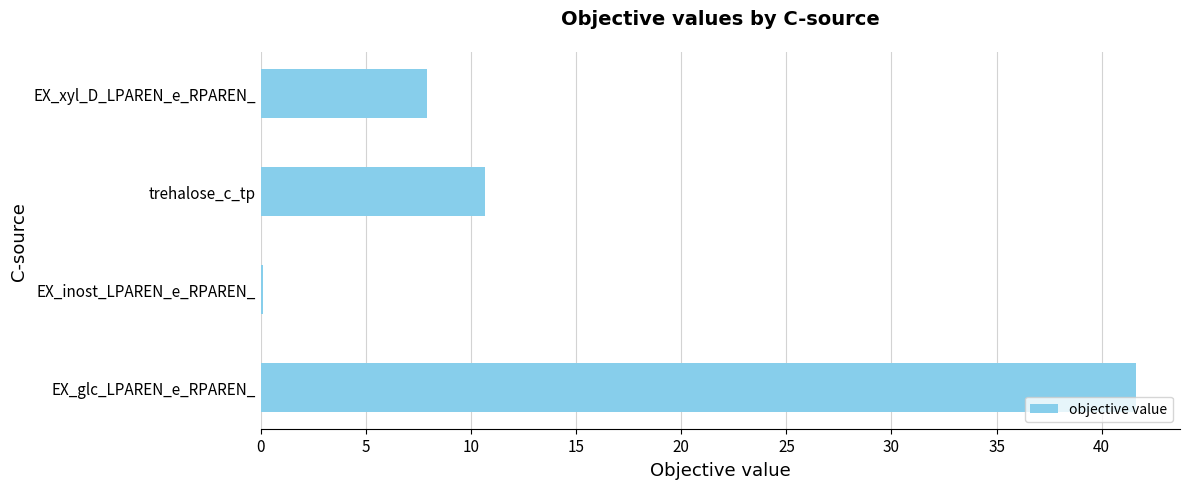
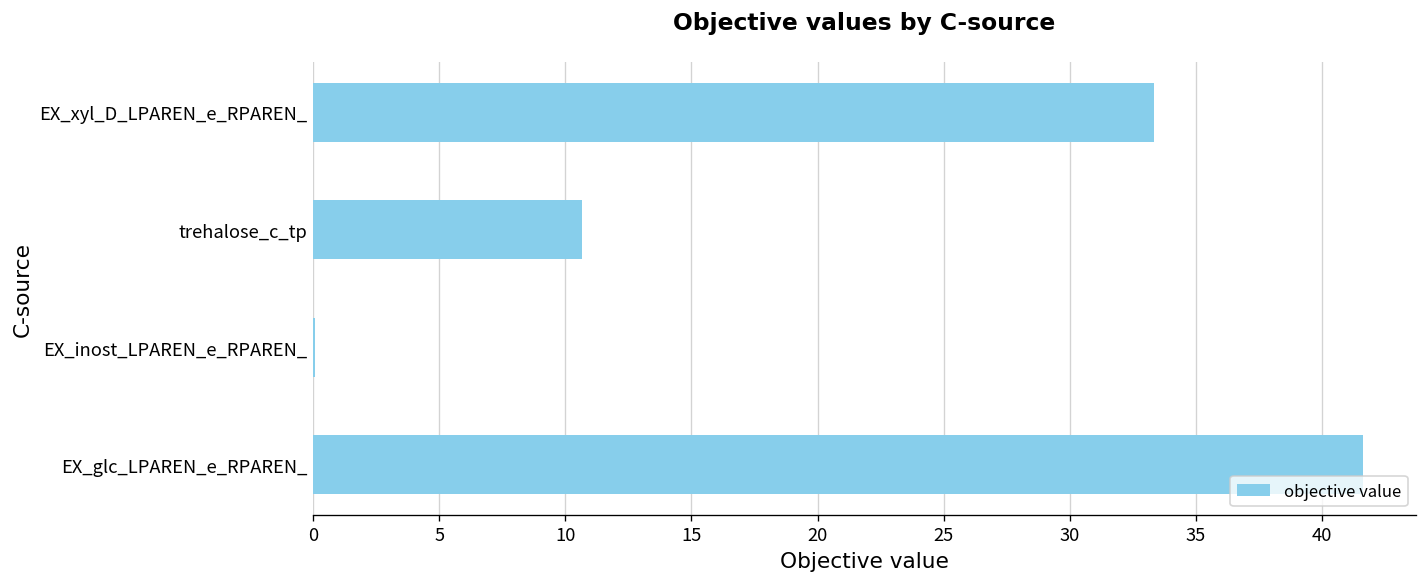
  {
-   "EX_xyl_D_LPAREN_e_RPAREN_": 7.9,
+   "EX_xyl_D_LPAREN_e_RPAREN_": 33.4,
    "trehalose_c_tp": 10.6,
    "EX_glc_LPAREN_e_RPAREN_": 41.6
  }
